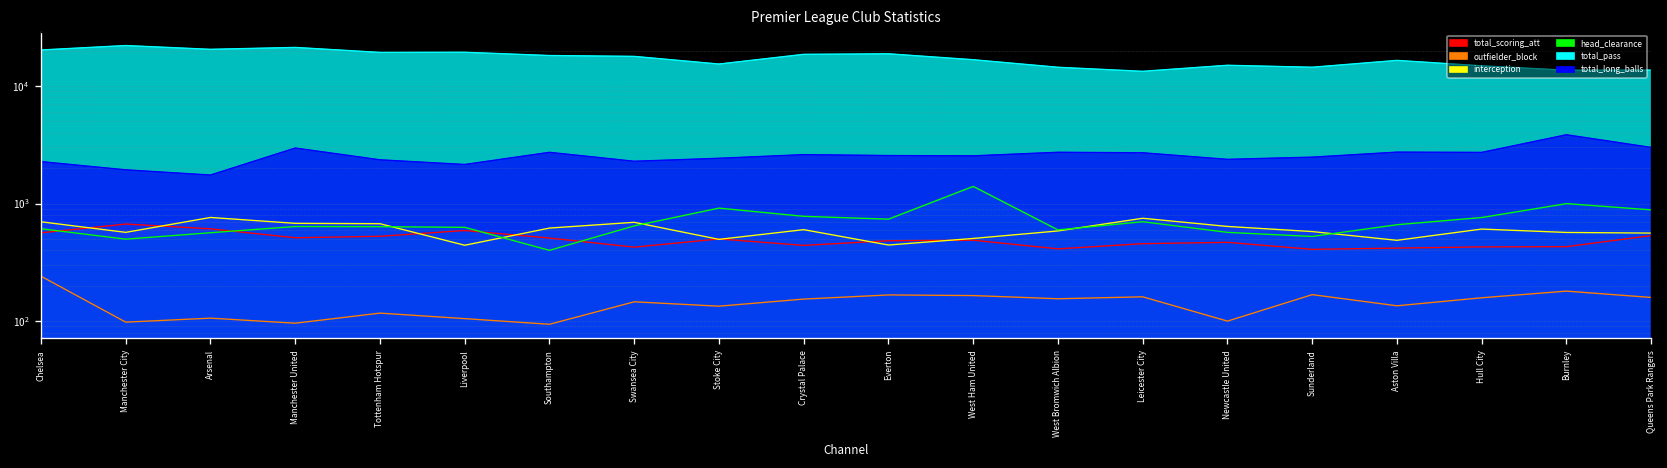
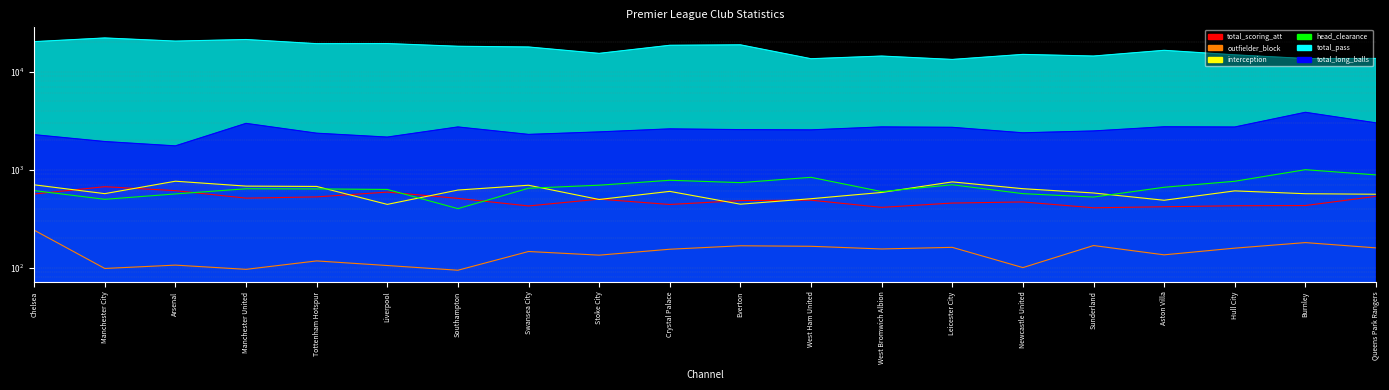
  {
    "total_scoring_att": {
      "Chelsea": 600,
      "Manchester City": 700,
      "Arsenal": 600,
      "Manchester United": 500,
      "Tottenham Hotspur": 500,
      "Liverpool": 600,
      "Southampton": 500,
      "Swansea City": 400,
      "Crystal Palace": 400,
      "Everton": 500,
      "West Bromwich Albion": 410,
      "Leicester City": 500,
      "Newcastle United": 500,
      "Sunderland": 410,
      "Aston Villa": 420,
      "Hull City": 400,
      "Burnley": 400
    },
    "outfielder_block": {
      "Chelsea": 240,
      "Manchester City": 100,
      "Arsenal": 110,
      "Manchester United": 100,
      "Tottenham Hotspur": 120,
      "Liverpool": 110,
      "Southampton": 90,
      "Swansea City": 150,
      "Stoke City": 130,
      "Crystal Palace": 150,
      "Everton": 170,
      "West Ham United": 170,
      "West Bromwich Albion": 160,
      "Leicester City": 160,
      "Newcastle United": 100,
      "Sunderland": 170,
      "Aston Villa": 140,
      "Hull City": 160,
      "Burnley": 180,
      "Queens Park Rangers": 160
    },
    "interception": {
      "Chelsea": 700,
      "Manchester City": 600,
      "Arsenal": 800,
      "Manchester United": 700,
      "Liverpool": 400,
      "Southampton": 600,
      "Swansea City": 700,
      "Crystal Palace": 600,
      "Everton": 400,
      "Leicester City": 800,
      "Newcastle United": 600,
      "Sunderland": 600,
      "Aston Villa": 500,
      "Hull City": 600,
      "Burnley": 600
    },
    "head_clearance": {
      "Chelsea": 600,
      "Manchester City": 500,
      "Arsenal": 600,
      "Manchester United": 600,
      "Liverpool": 600,
      "Southampton": 400,
      "Swansea City": 600,
-     "Stoke City": 900,
+     "Stoke City": 700,
      "Crystal Palace": 800,
      "Everton": 700,
-     "West Ham United": 1400,
+     "West Ham United": 800,
      "Leicester City": 700,
      "Newcastle United": 600,
      "Sunderland": 500,
      "Aston Villa": 700,
      "Hull City": 800,
      "Burnley": 1000,
      "Queens Park Rangers": 900
    },
    "total_pass": {
      "Chelsea": 20000,
      "Manchester City": 22000,
      "Arsenal": 21000,
      "Manchester United": 21000,
      "Tottenham Hotspur": 19000,
      "Liverpool": 19000,
      "Southampton": 18000,
      "Swansea City": 18000,
      "Stoke City": 15000,
      "Crystal Palace": 19000,
      "Everton": 19000,
-     "West Ham United": 17000,
+     "West Ham United": 14000,
      "West Bromwich Albion": 14000,
      "Leicester City": 13000,
      "Newcastle United": 15000,
      "Sunderland": 14000,
      "Aston Villa": 17000,
      "Queens Park Rangers": 14000
    },
    "total_long_balls": {
      "Chelsea": 2300,
      "Manchester City": 1900,
      "Arsenal": 1700,
      "Manchester United": 3000,
      "Tottenham Hotspur": 2400,
      "Liverpool": 2200,
      "Southampton": 2700,
      "Swansea City": 2300,
      "Stoke City": 2400,
      "Crystal Palace": 2600,
      "Everton": 2600,
      "West Ham United": 2500,
      "West Bromwich Albion": 2700,
      "Leicester City": 2700,
      "Newcastle United": 2400,
      "Sunderland": 2500,
      "Aston Villa": 2700,
      "Hull City": 2700,
      "Burnley": 3900,
      "Queens Park Rangers": 3000
    }
  }
